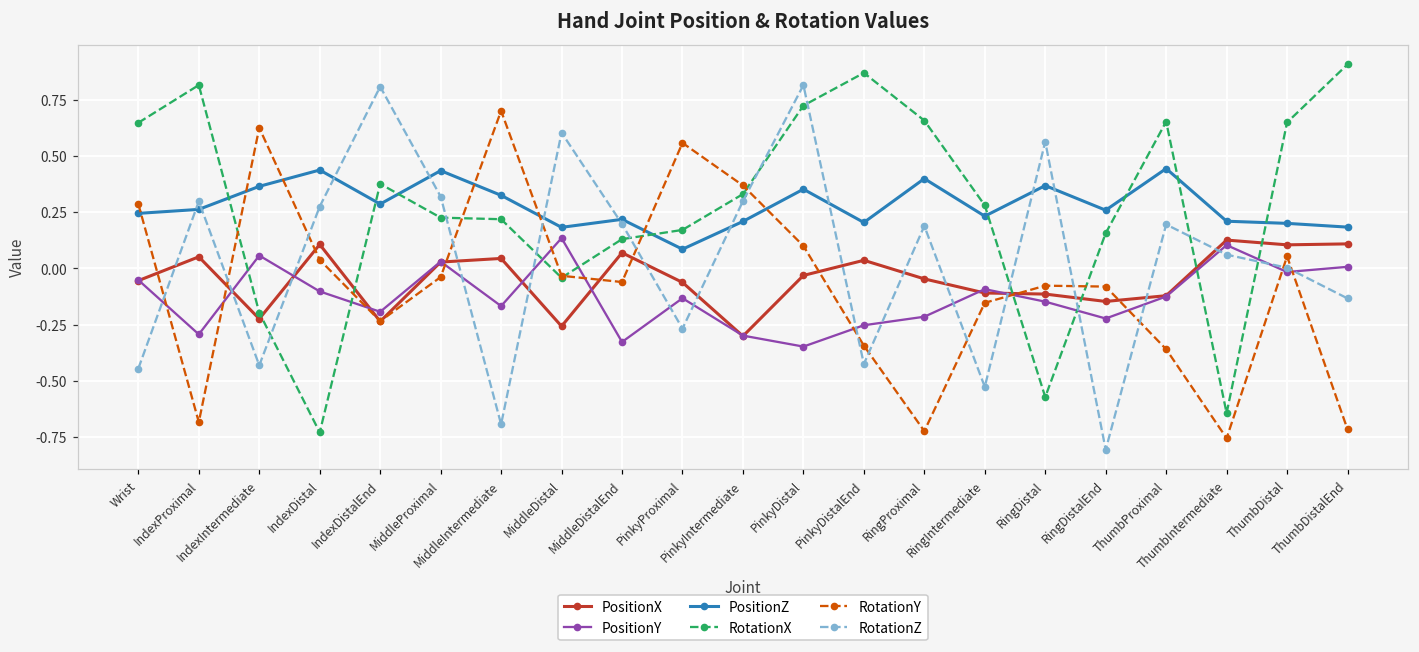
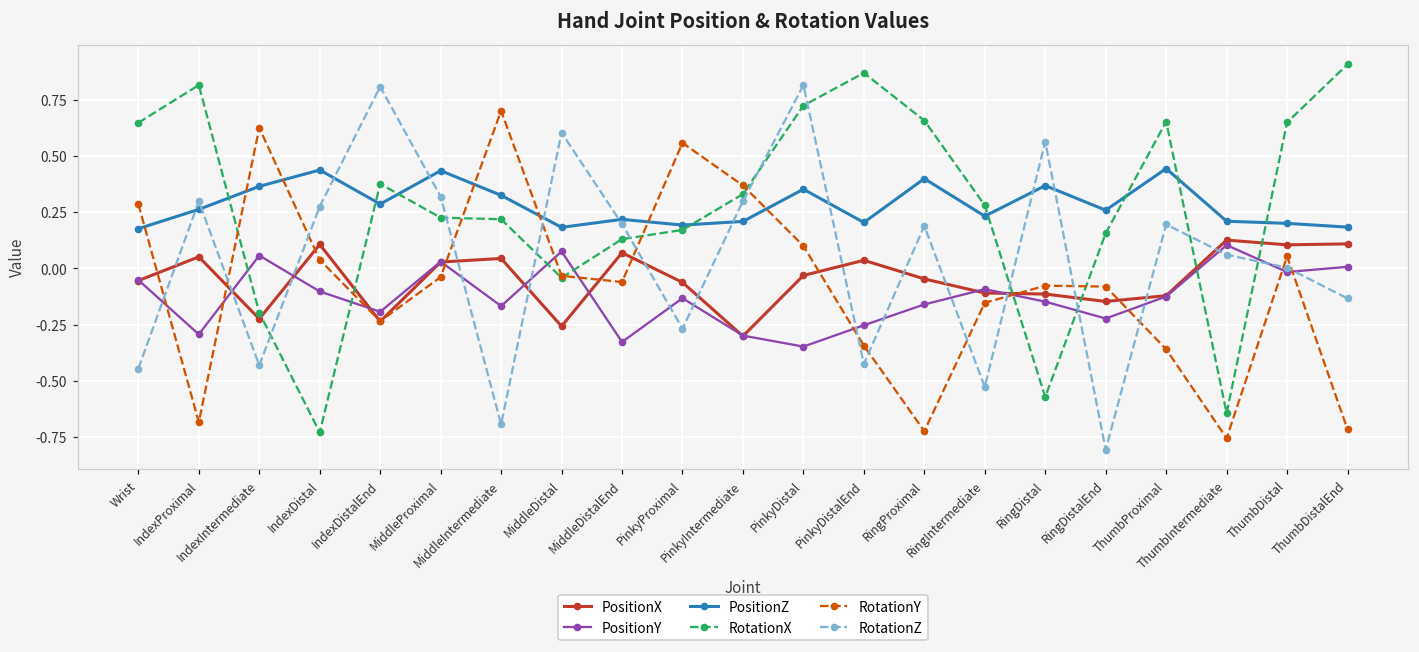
  {
    "PositionY": {
      "IndexProximal": -0.29,
      "IndexIntermediate": 0.06,
      "IndexDistal": -0.10,
      "IndexDistalEnd": -0.19,
      "MiddleIntermediate": -0.17,
-     "MiddleDistal": 0.13,
+     "MiddleDistal": 0.08,
      "MiddleDistalEnd": -0.33,
      "PinkyProximal": -0.13,
      "PinkyDistal": -0.35,
      "PinkyDistalEnd": -0.25,
-     "RingProximal": -0.22,
+     "RingProximal": -0.16,
      "RingIntermediate": -0.09,
      "RingDistal": -0.15,
      "RingDistalEnd": -0.22,
      "ThumbIntermediate": 0.10,
      "ThumbDistal": -0.02,
      "ThumbDistalEnd": 0.01
    },
    "PositionZ": {
-     "Wrist": 0.25,
+     "Wrist": 0.18,
      "IndexProximal": 0.26,
      "IndexIntermediate": 0.37,
      "IndexDistal": 0.44,
      "IndexDistalEnd": 0.29,
      "MiddleProximal": 0.44,
      "MiddleIntermediate": 0.33,
      "MiddleDistal": 0.18,
      "MiddleDistalEnd": 0.22,
-     "PinkyProximal": 0.09,
+     "PinkyProximal": 0.19,
      "PinkyIntermediate": 0.21,
      "PinkyDistal": 0.35,
      "PinkyDistalEnd": 0.20,
      "RingProximal": 0.40,
      "RingIntermediate": 0.23,
      "RingDistal": 0.37,
      "RingDistalEnd": 0.26,
      "ThumbProximal": 0.44,
      "ThumbIntermediate": 0.21,
      "ThumbDistal": 0.20,
      "ThumbDistalEnd": 0.18
    },
    "RotationX": {
      "Wrist": 0.65,
      "IndexProximal": 0.82,
      "IndexIntermediate": -0.20,
      "IndexDistal": -0.73,
      "IndexDistalEnd": 0.38,
      "MiddleProximal": 0.23,
      "MiddleIntermediate": 0.22,
      "MiddleDistalEnd": 0.13,
      "PinkyProximal": 0.17,
      "PinkyIntermediate": 0.33,
      "PinkyDistal": 0.73,
      "PinkyDistalEnd": 0.87,
      "RingProximal": 0.66,
      "RingIntermediate": 0.28,
      "RingDistal": -0.57,
      "RingDistalEnd": 0.16,
      "ThumbProximal": 0.65,
      "ThumbIntermediate": -0.64,
      "ThumbDistal": 0.65,
      "ThumbDistalEnd": 0.91
    },
    "RotationZ": {
      "Wrist": -0.45,
      "IndexProximal": 0.30,
      "IndexIntermediate": -0.43,
      "IndexDistal": 0.28,
      "IndexDistalEnd": 0.81,
      "MiddleProximal": 0.32,
      "MiddleIntermediate": -0.69,
      "MiddleDistal": 0.60,
      "MiddleDistalEnd": 0.20,
      "PinkyProximal": -0.27,
      "PinkyIntermediate": 0.30,
      "PinkyDistal": 0.82,
      "PinkyDistalEnd": -0.43,
      "RingProximal": 0.19,
      "RingIntermediate": -0.53,
      "RingDistal": 0.56,
      "RingDistalEnd": -0.81,
      "ThumbProximal": 0.20,
      "ThumbIntermediate": 0.06,
      "ThumbDistal": 0.00,
      "ThumbDistalEnd": -0.13
    }
  }
